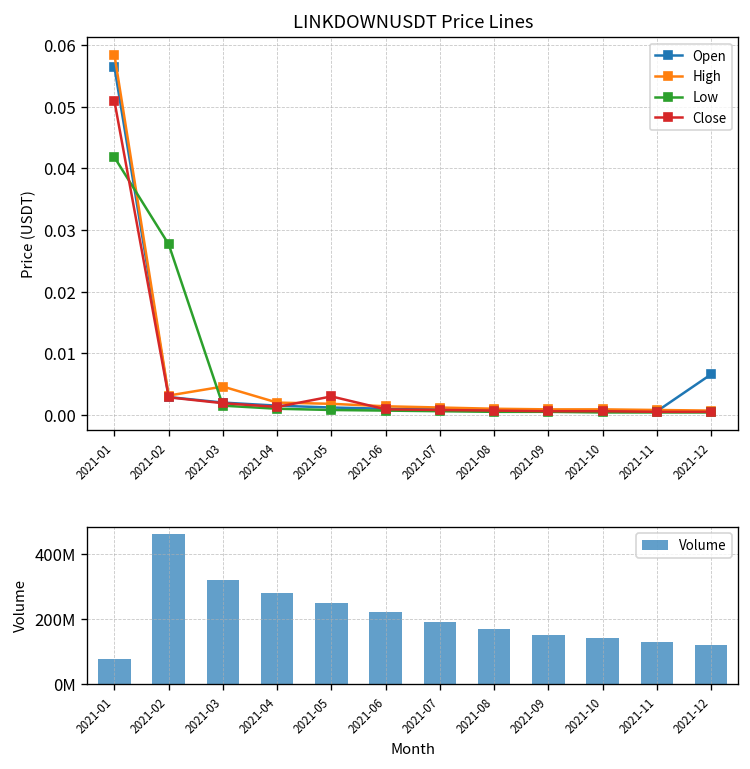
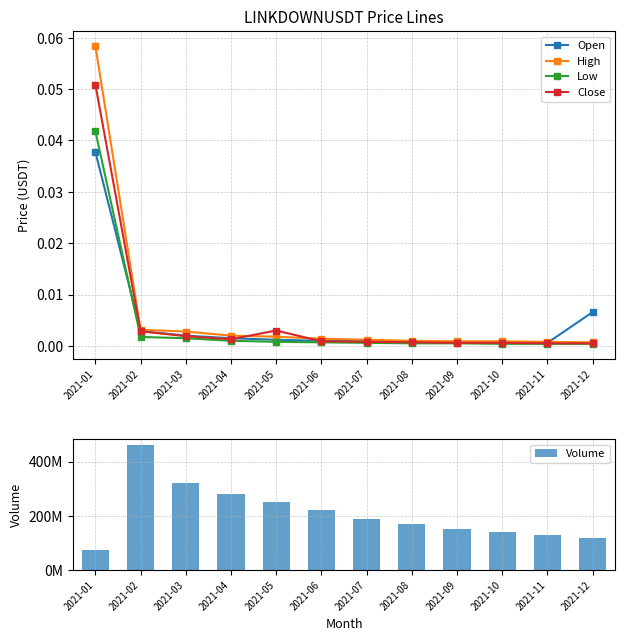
  {
    "LINKDOWNUSDT Price Lines": {
      "Open": {
-       "2021-01": 0.056,
+       "2021-01": 0.038,
        "2021-12": 0.007
      },
      "High": {
        "2021-01": 0.058,
-       "2021-03": 0.005,
+       "2021-03": 0.003,
        "2021-05": 0.002
      },
      "Low": {
        "2021-01": 0.042,
-       "2021-02": 0.028
+       "2021-02": 0.002
      },
      "Close": {
        "2021-01": 0.051,
        "2021-05": 0.003
      }
    }
  }
